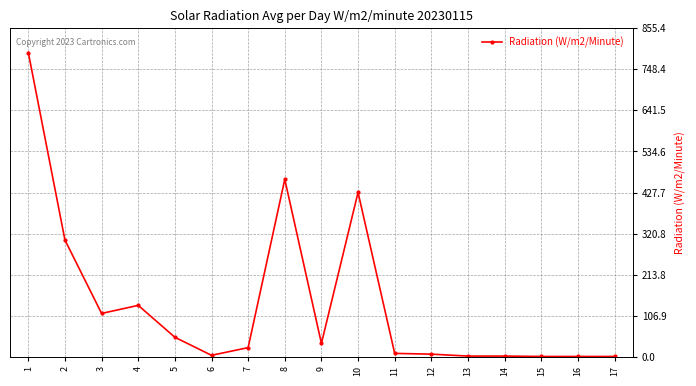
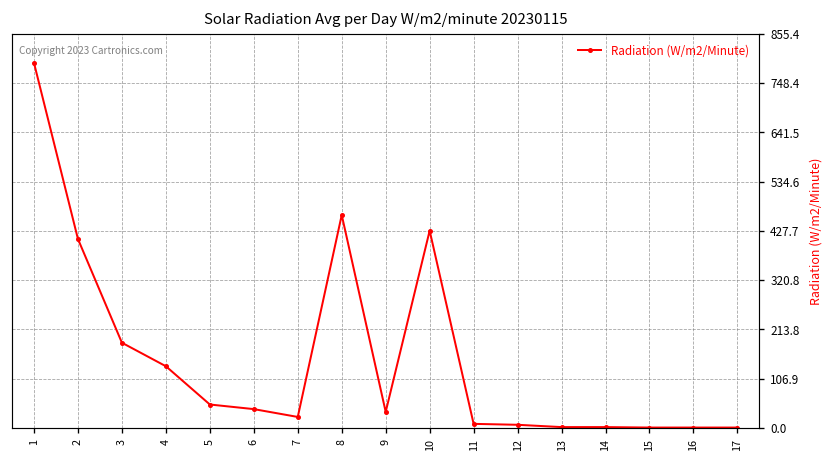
  {
-   "2": 300,
-   "3": 110,
+   "2": 410,
+   "3": 190,
    "4": 130,
    "5": 50,
-   "6": 0,
+   "6": 40,
    "7": 20,
    "8": 460,
    "9": 40,
    "10": 430,
    "11": 10,
    "12": 10,
    "13": 0,
    "14": 0,
    "15": 0,
    "16": 0,
    "17": 0
  }
